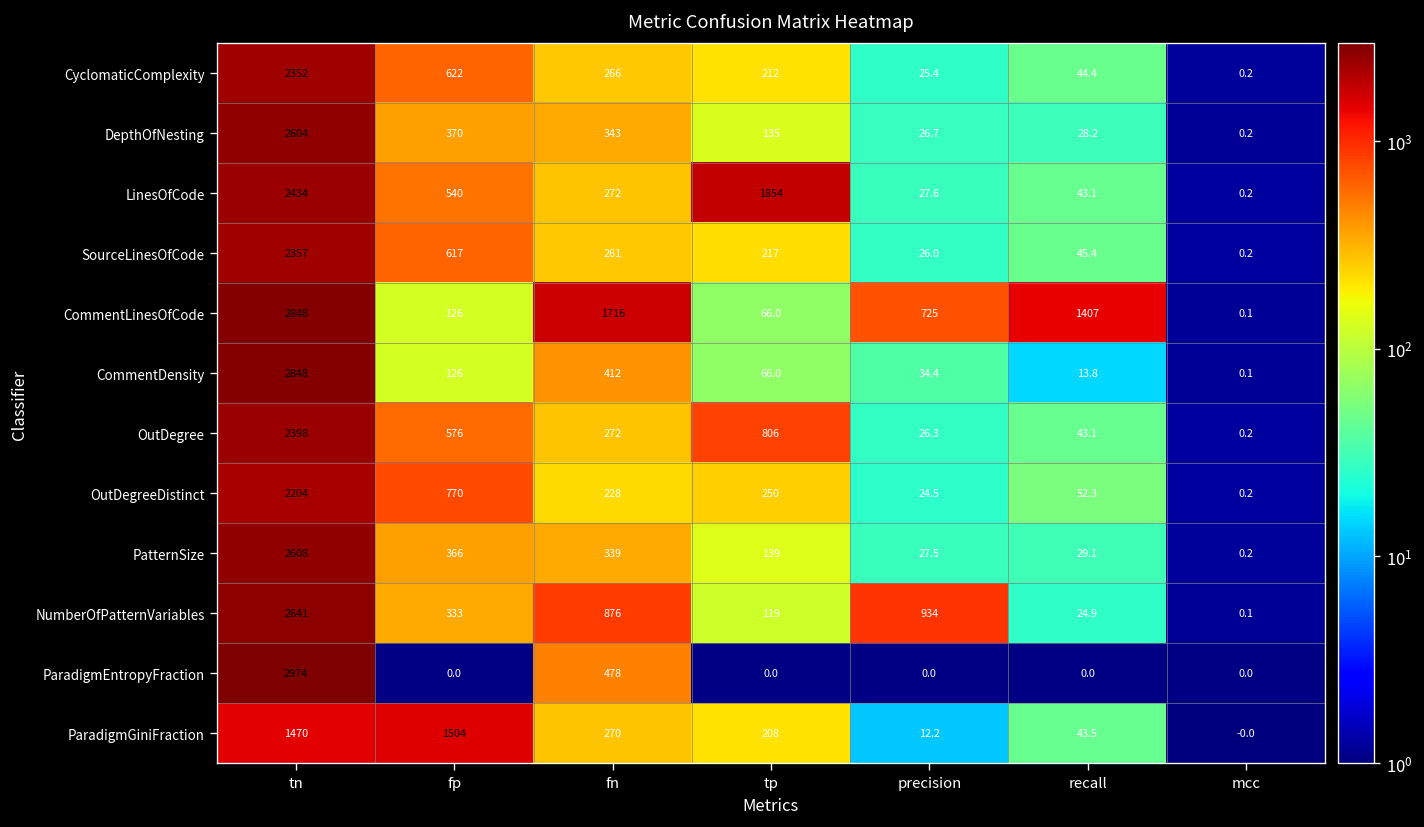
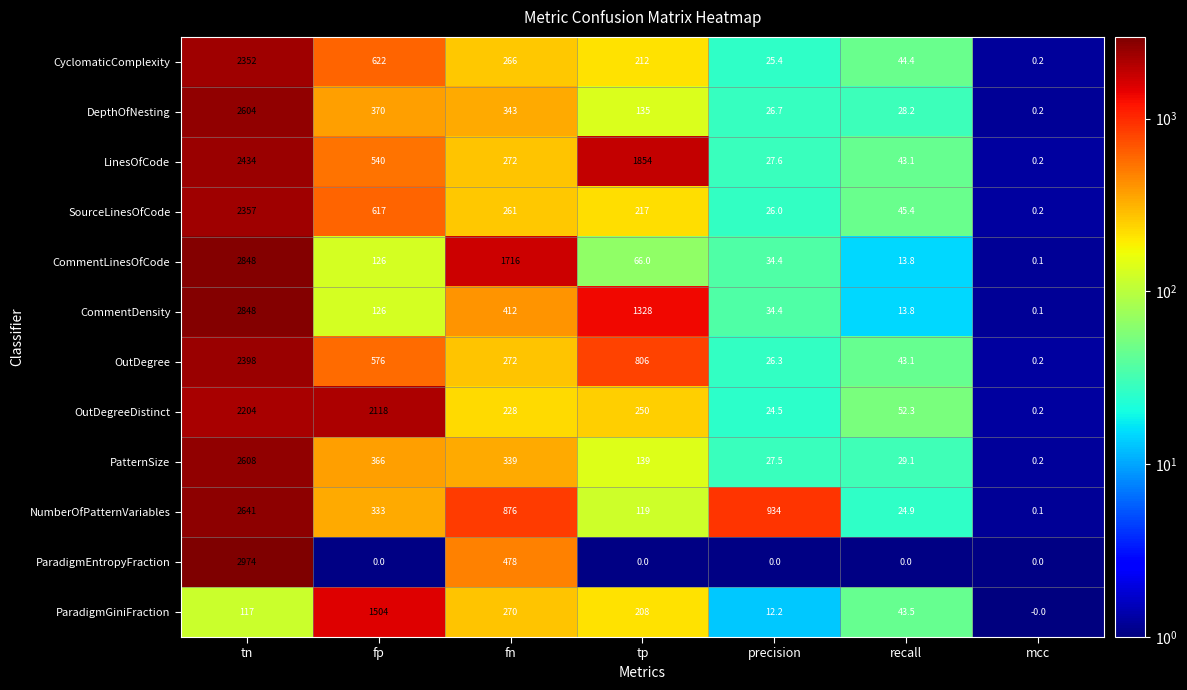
  {
    "CyclomaticComplexity": {
      "tn": 2352,
      "fp": 622,
      "fn": 266,
      "tp": 212,
      "precision": 25.4,
      "recall": 44.4,
      "mcc": 0.2
    },
    "DepthOfNesting": {
      "tn": 2604,
      "fp": 370,
      "fn": 343,
      "tp": 135,
      "precision": 26.7,
      "recall": 28.2,
      "mcc": 0.2
    },
    "LinesOfCode": {
      "tn": 2434,
      "fp": 540,
      "fn": 272,
      "tp": 1854,
      "precision": 27.6,
      "recall": 43.1,
      "mcc": 0.2
    },
    "SourceLinesOfCode": {
      "tn": 2357,
      "fp": 617,
      "fn": 261,
      "tp": 217,
      "precision": 26.0,
      "recall": 45.4,
      "mcc": 0.2
    },
    "CommentLinesOfCode": {
      "tn": 2848,
      "fp": 126,
      "fn": 1716,
      "tp": 66.0,
-     "precision": 725,
-     "recall": 1407,
+     "precision": 34.4,
+     "recall": 13.8,
      "mcc": 0.1
    },
    "CommentDensity": {
      "tn": 2848,
      "fp": 126,
      "fn": 412,
-     "tp": 66.0,
+     "tp": 1328,
      "precision": 34.4,
      "recall": 13.8,
      "mcc": 0.1
    },
    "OutDegree": {
      "tn": 2398,
      "fp": 576,
      "fn": 272,
      "tp": 806,
      "precision": 26.3,
      "recall": 43.1,
      "mcc": 0.2
    },
    "OutDegreeDistinct": {
      "tn": 2204,
-     "fp": 770,
+     "fp": 2118,
      "fn": 228,
      "tp": 250,
      "precision": 24.5,
      "recall": 52.3,
      "mcc": 0.2
    },
    "PatternSize": {
      "tn": 2608,
      "fp": 366,
      "fn": 339,
      "tp": 139,
      "precision": 27.5,
      "recall": 29.1,
      "mcc": 0.2
    },
    "NumberOfPatternVariables": {
      "tn": 2641,
      "fp": 333,
      "fn": 876,
      "tp": 119,
      "precision": 934,
      "recall": 24.9,
      "mcc": 0.1
    },
    "ParadigmEntropyFraction": {
      "tn": 2974,
      "fp": 0.0,
      "fn": 478,
      "tp": 0.0,
      "precision": 0.0,
      "recall": 0.0,
      "mcc": 0.0
    },
    "ParadigmGiniFraction": {
-     "tn": 1470,
+     "tn": 117,
      "fp": 1504,
      "fn": 270,
      "tp": 208,
      "precision": 12.2,
      "recall": 43.5,
      "mcc": -0.0
    }
  }
